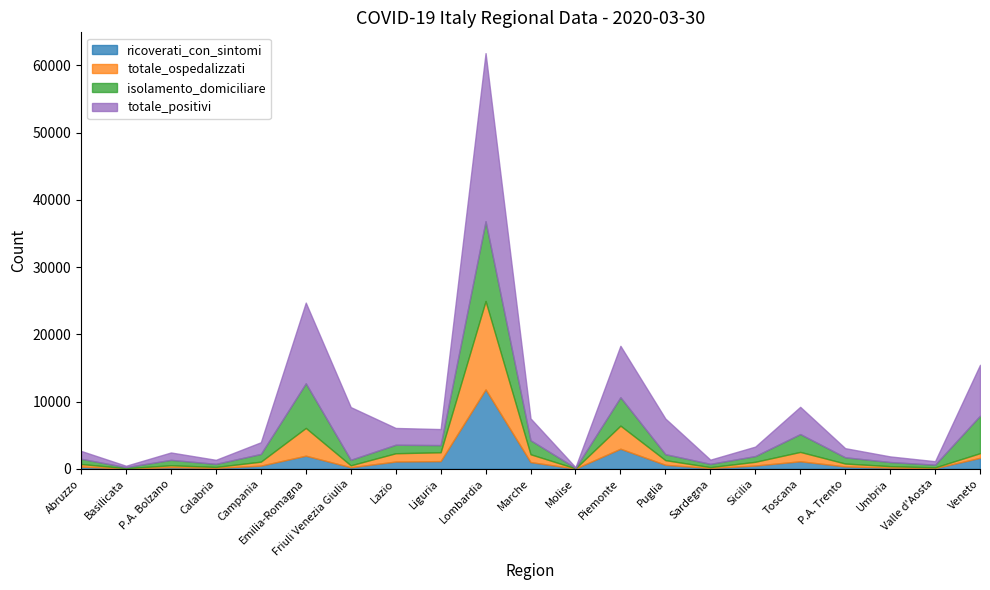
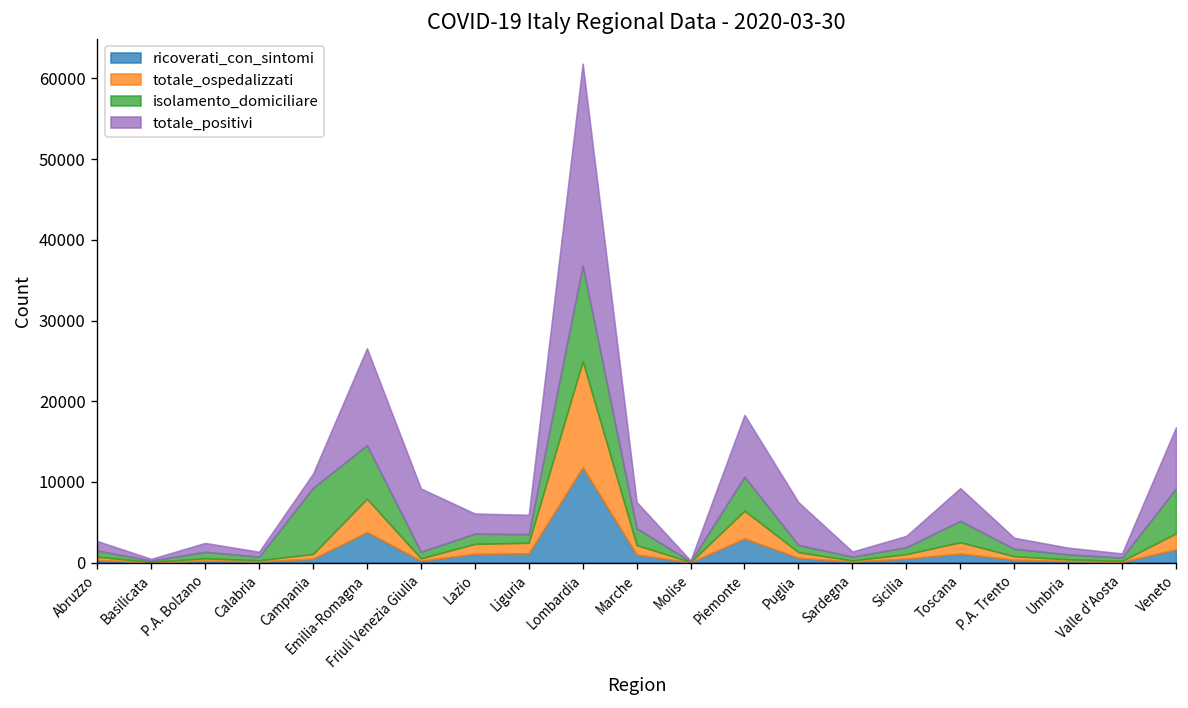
  {
    "ricoverati_con_sintomi": {
      "Campania": 0,
-     "Emilia-Romagna": 2000,
+     "Emilia-Romagna": 4000,
      "Lazio": 1000,
      "Liguria": 1000,
      "Lombardia": 12000,
      "Marche": 1000,
      "Piemonte": 3000,
      "Puglia": 1000,
      "Sicilia": 0,
      "Toscana": 1000,
      "Veneto": 2000
    },
    "totale_ospedalizzati": {
      "Abruzzo": 0,
      "Campania": 1000,
      "Emilia-Romagna": 4000,
      "Lazio": 1000,
      "Liguria": 1000,
      "Lombardia": 13000,
      "Marche": 1000,
      "Piemonte": 3000,
      "Puglia": 1000,
      "Sicilia": 1000,
      "Toscana": 1000,
      "P.A. Trento": 0,
-     "Veneto": 1000
+     "Veneto": 2000
    },
    "isolamento_domiciliare": {
      "Abruzzo": 1000,
      "P.A. Bolzano": 1000,
      "Calabria": 0,
-     "Campania": 1000,
+     "Campania": 8000,
      "Emilia-Romagna": 7000,
      "Friuli Venezia Giulia": 1000,
      "Lazio": 1000,
      "Liguria": 1000,
      "Lombardia": 12000,
      "Marche": 2000,
      "Piemonte": 4000,
      "Puglia": 1000,
      "Sardegna": 0,
      "Sicilia": 1000,
      "Toscana": 3000,
      "P.A. Trento": 1000,
      "Umbria": 1000,
      "Valle d'Aosta": 0,
      "Veneto": 6000
    },
    "totale_positivi": {
      "Abruzzo": 1000,
      "P.A. Bolzano": 1000,
      "Calabria": 1000,
      "Campania": 2000,
      "Emilia-Romagna": 12000,
      "Friuli Venezia Giulia": 8000,
      "Lazio": 2000,
      "Liguria": 2000,
      "Lombardia": 25000,
      "Marche": 3000,
      "Piemonte": 8000,
      "Puglia": 5000,
      "Sardegna": 1000,
      "Sicilia": 1000,
      "Toscana": 4000,
      "P.A. Trento": 1000,
      "Umbria": 1000,
      "Valle d'Aosta": 1000,
      "Veneto": 8000
    }
  }
